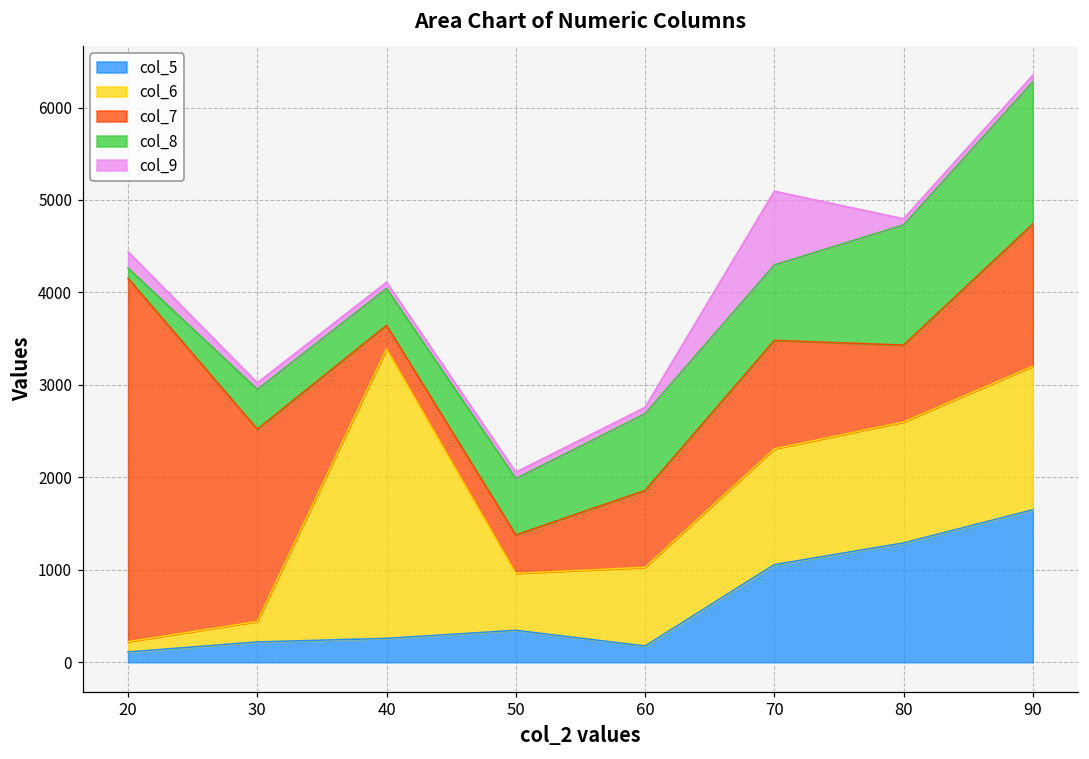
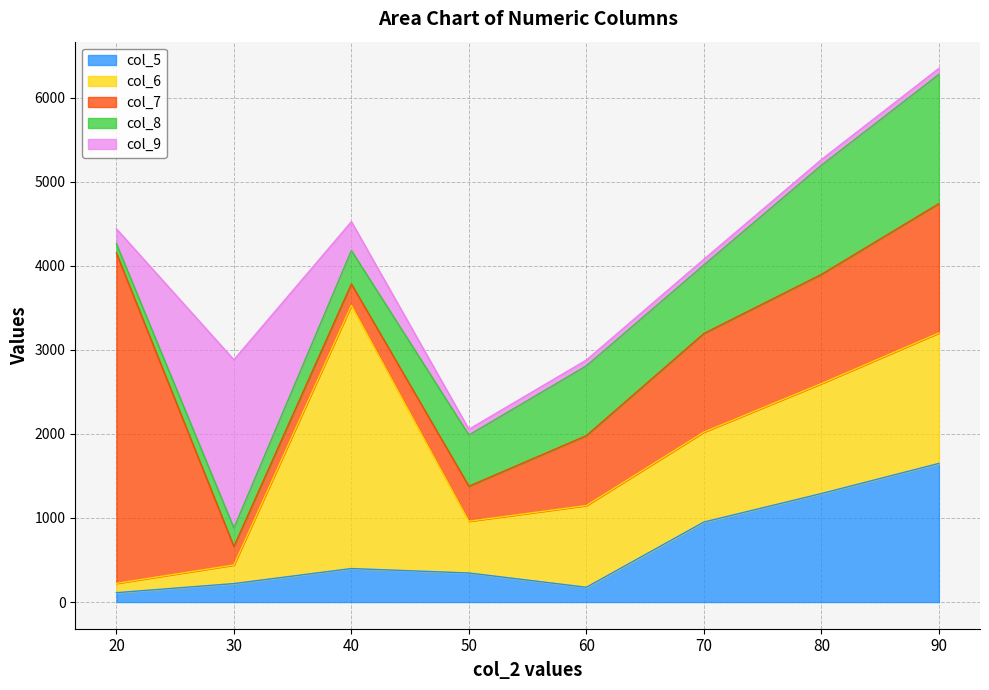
  {
    "col_5": {
      "20": 100,
      "30": 200,
-     "40": 300,
+     "40": 400,
      "50": 300,
      "60": 200,
-     "70": 1100,
+     "70": 1000,
      "80": 1300,
      "90": 1600
    },
    "col_6": {
      "20": 100,
      "30": 200,
      "40": 3100,
      "50": 600,
-     "60": 900,
-     "70": 1300,
+     "60": 1000,
+     "70": 1100,
      "80": 1300,
      "90": 1600
    },
    "col_7": {
      "20": 3900,
-     "30": 2100,
+     "30": 200,
      "40": 300,
      "50": 400,
      "60": 800,
      "70": 1200,
-     "80": 800,
+     "80": 1300,
      "90": 1500
    },
    "col_8": {
      "20": 100,
-     "30": 400,
+     "30": 200,
      "40": 400,
      "50": 600,
      "60": 800,
      "70": 800,
      "80": 1300,
      "90": 1500
    },
    "col_9": {
      "20": 200,
-     "30": 100,
-     "40": 100,
+     "30": 2000,
+     "40": 300,
      "50": 100,
      "60": 100,
-     "70": 800,
+     "70": 100,
      "80": 100,
      "90": 100
    }
  }
